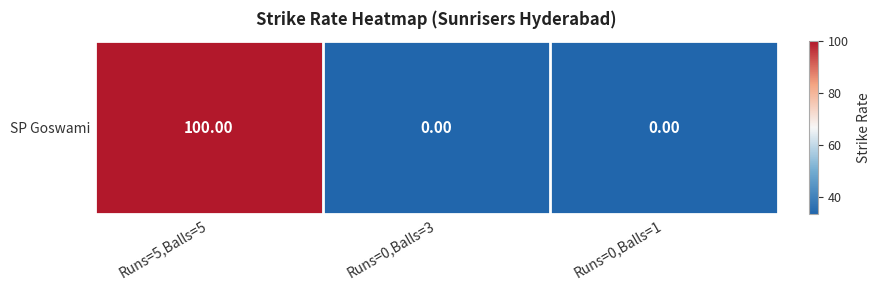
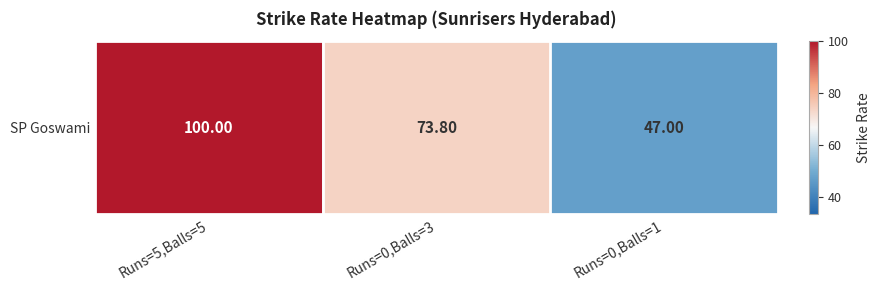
  {
    "SP Goswami": {
      "Runs=5,Balls=5": 100.00,
-     "Runs=0,Balls=3": 0.00,
-     "Runs=0,Balls=1": 0.00
+     "Runs=0,Balls=3": 73.80,
+     "Runs=0,Balls=1": 47.00
    }
  }
